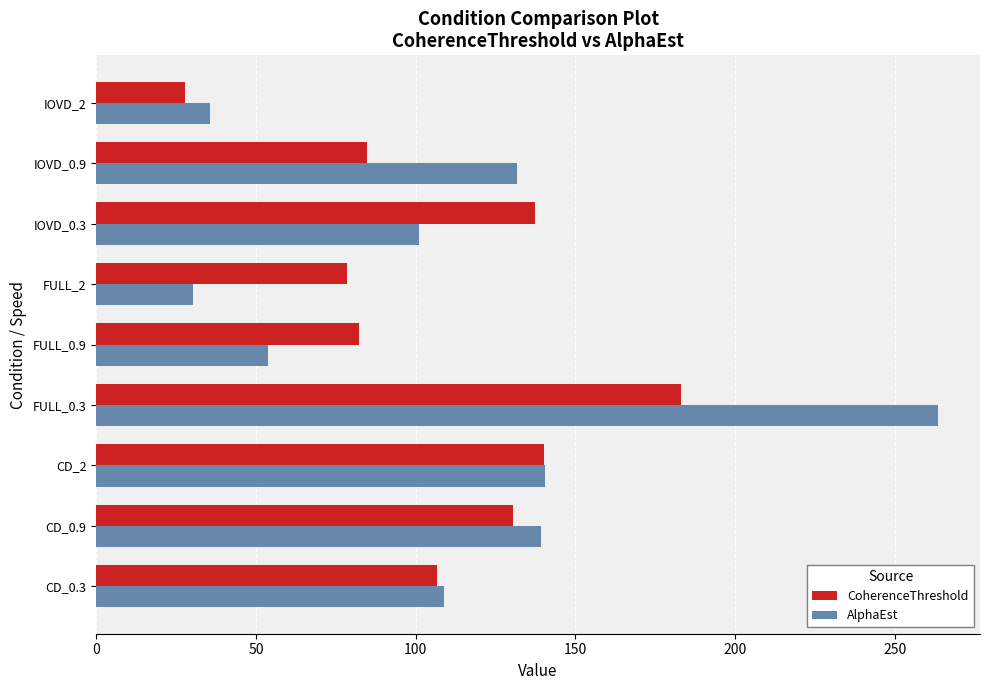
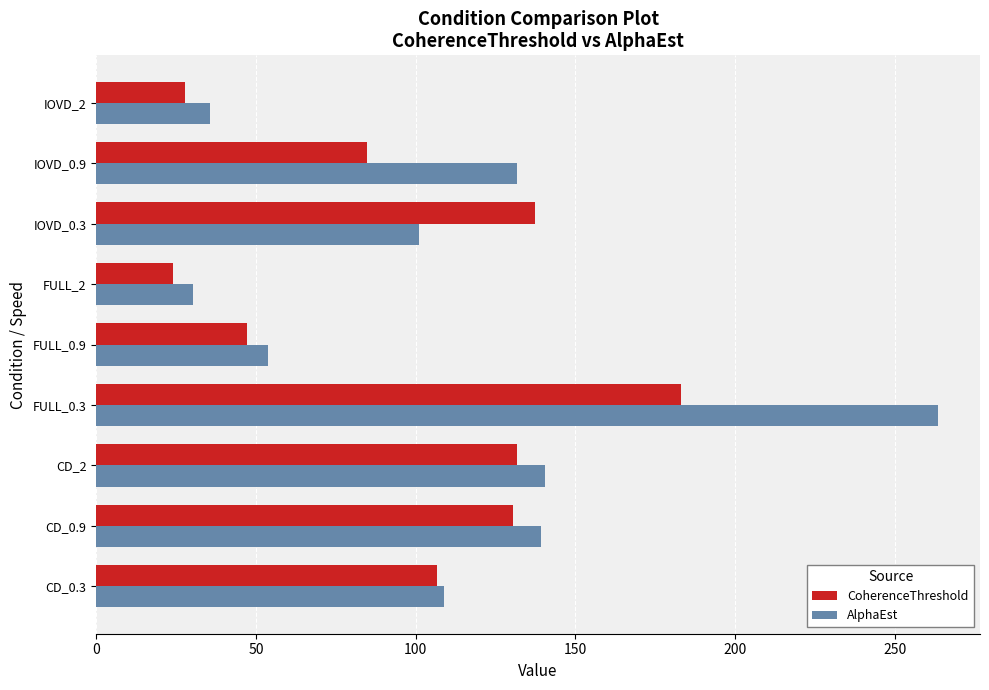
  {
    "CoherenceThreshold": {
      "IOVD_2": 28,
      "IOVD_0.9": 85,
      "IOVD_0.3": 137,
-     "FULL_2": 79,
-     "FULL_0.9": 82,
+     "FULL_2": 24,
+     "FULL_0.9": 47,
      "FULL_0.3": 183,
-     "CD_2": 140,
+     "CD_2": 132,
      "CD_0.9": 130,
      "CD_0.3": 107
    },
    "AlphaEst": {
      "IOVD_2": 36,
      "IOVD_0.9": 132,
      "IOVD_0.3": 101,
      "FULL_2": 30,
      "FULL_0.9": 54,
      "FULL_0.3": 264,
      "CD_2": 141,
      "CD_0.9": 139,
      "CD_0.3": 109
    }
  }
